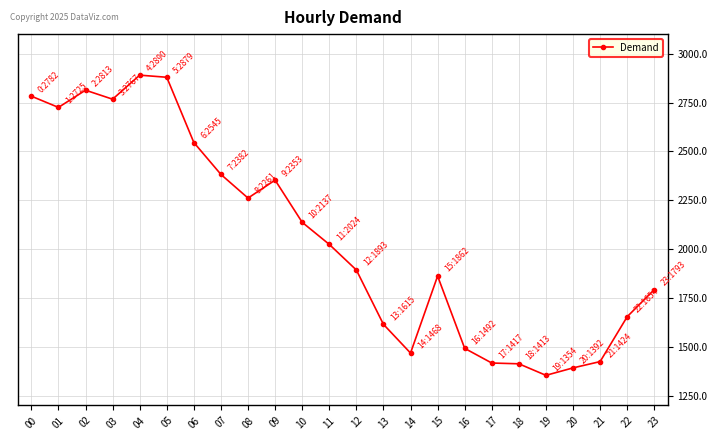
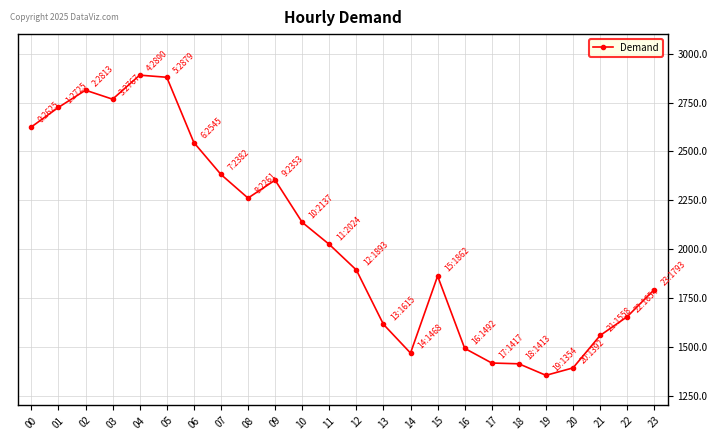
  {
-   "00": 2782,
+   "00": 2625,
    "02": 2813,
    "04": 2890,
    "05": 2879,
    "06": 2545,
    "07": 2382,
    "09": 2353,
    "10": 2137,
    "11": 2024,
    "12": 1893,
    "13": 1615,
    "14": 1468,
    "15": 1862,
    "16": 1492,
    "17": 1417,
    "18": 1413,
    "20": 1392,
-   "21": 1424,
+   "21": 1558,
    "23": 1793
  }
